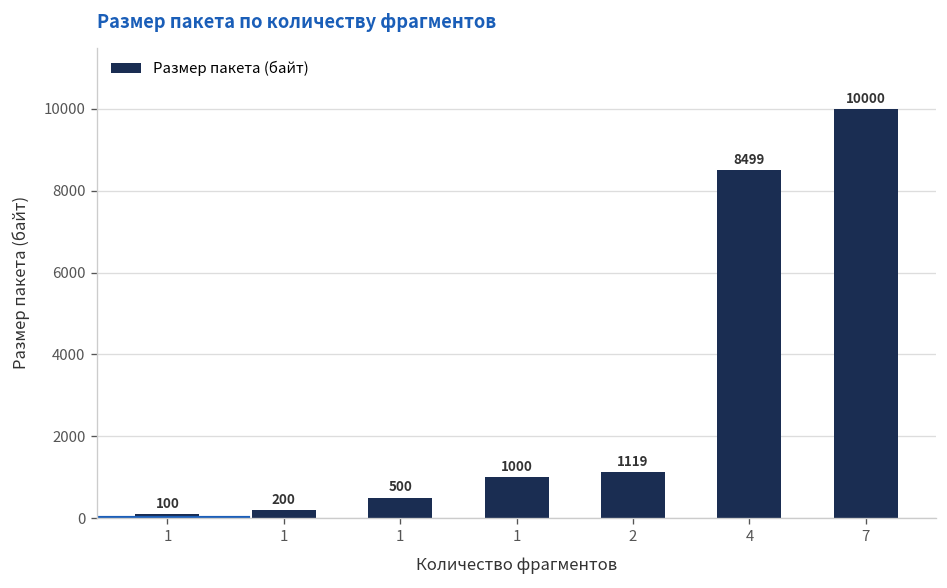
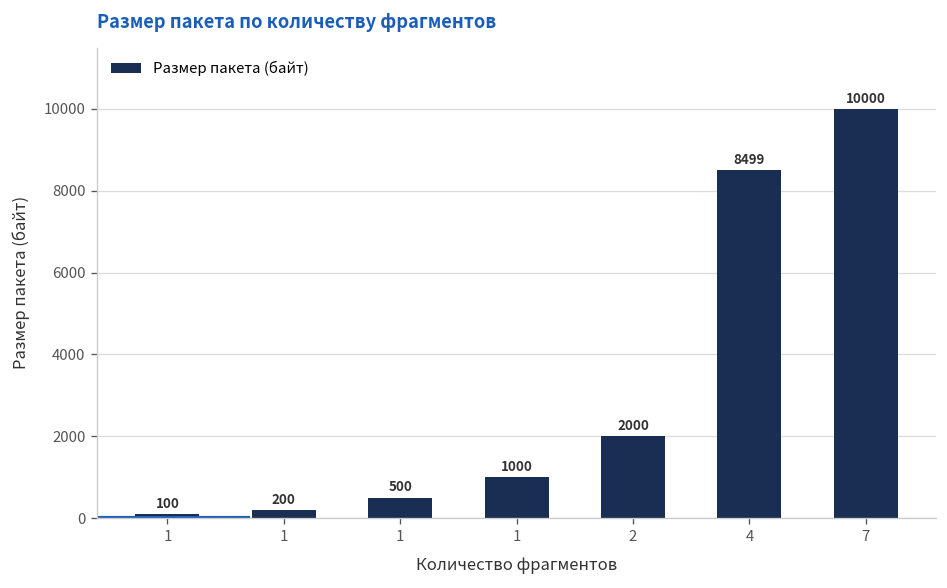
  {
-   "2": 1119,
+   "2": 2000,
    "4": 8499,
    "7": 10000
  }
